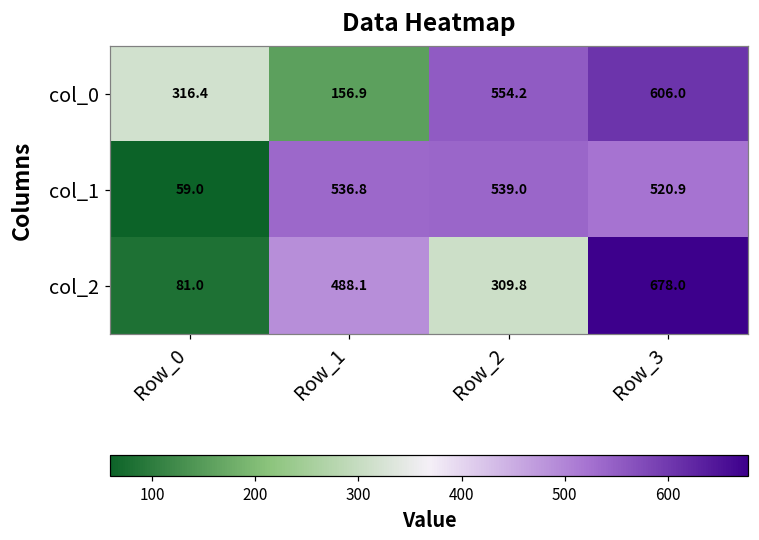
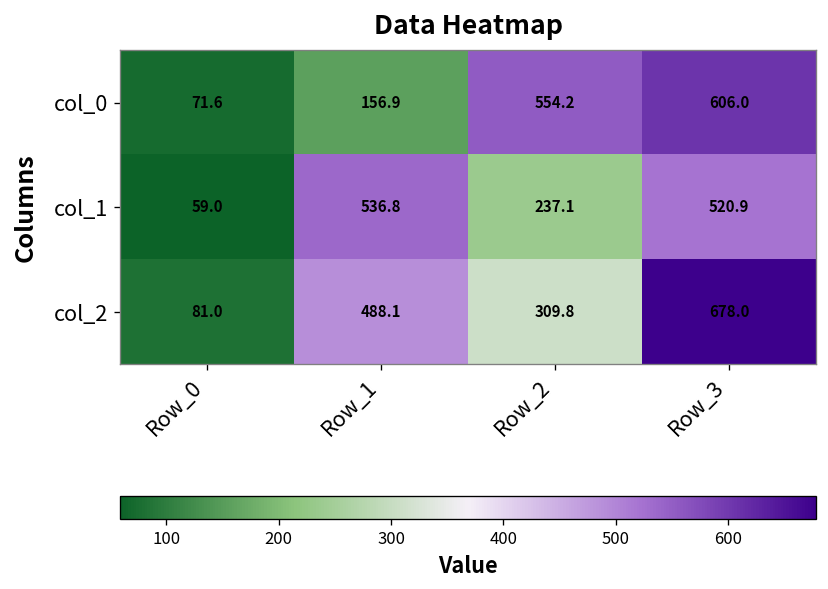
  {
    "col_0": {
-     "Row_0": 316.4,
+     "Row_0": 71.6,
      "Row_1": 156.9,
      "Row_2": 554.2,
      "Row_3": 606.0
    },
    "col_1": {
      "Row_0": 59.0,
      "Row_1": 536.8,
-     "Row_2": 539.0,
+     "Row_2": 237.1,
      "Row_3": 520.9
    },
    "col_2": {
      "Row_0": 81.0,
      "Row_1": 488.1,
      "Row_2": 309.8,
      "Row_3": 678.0
    }
  }
